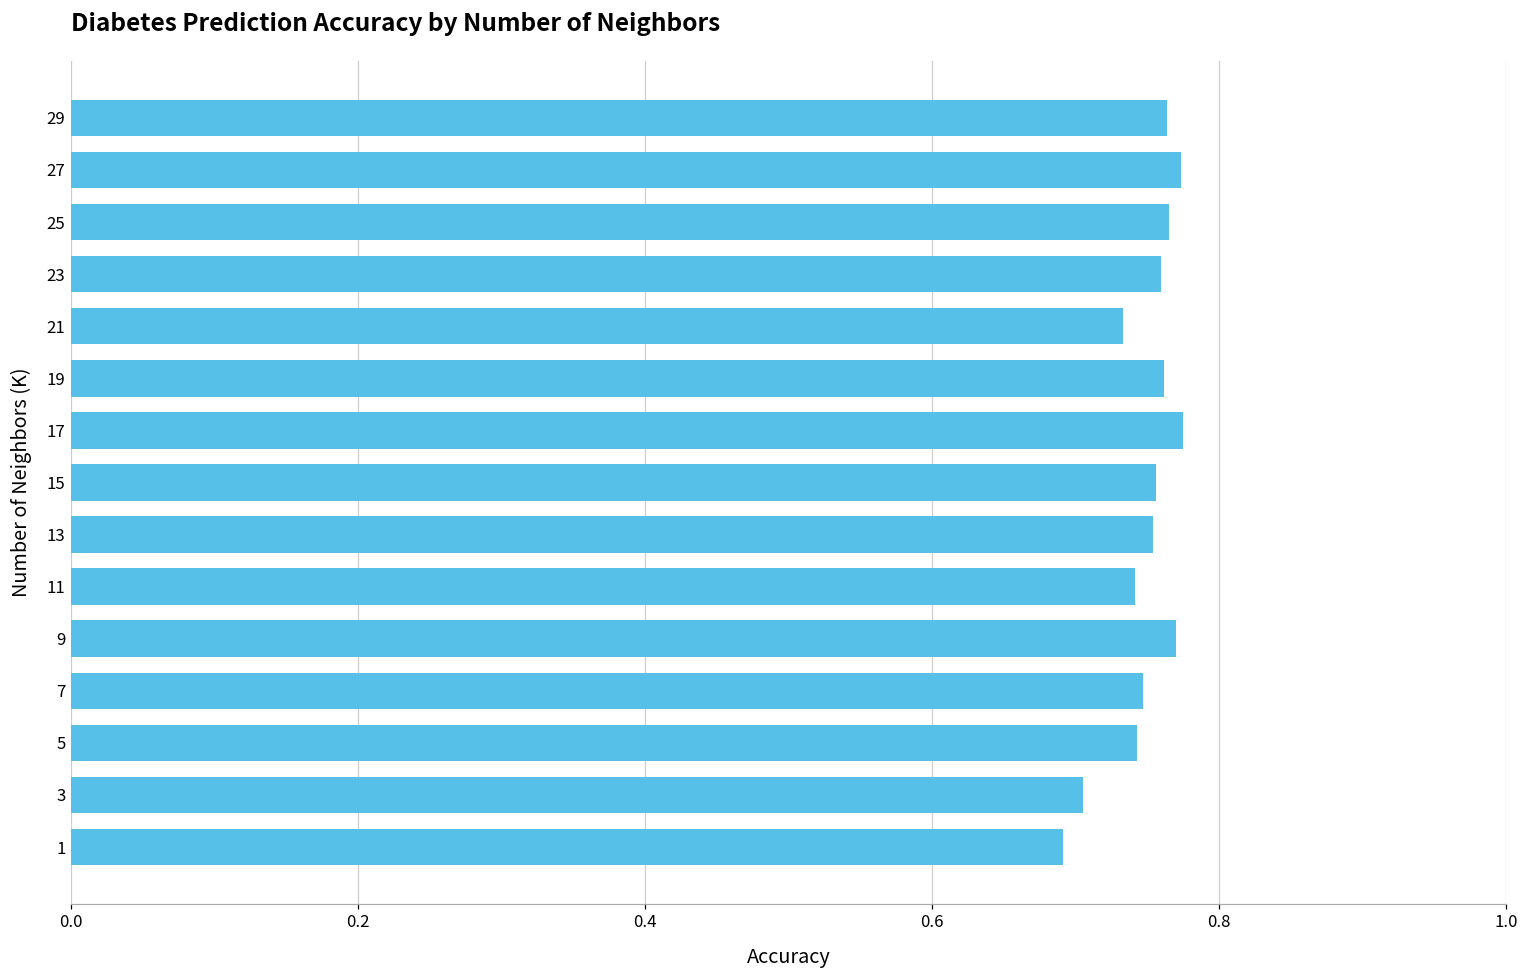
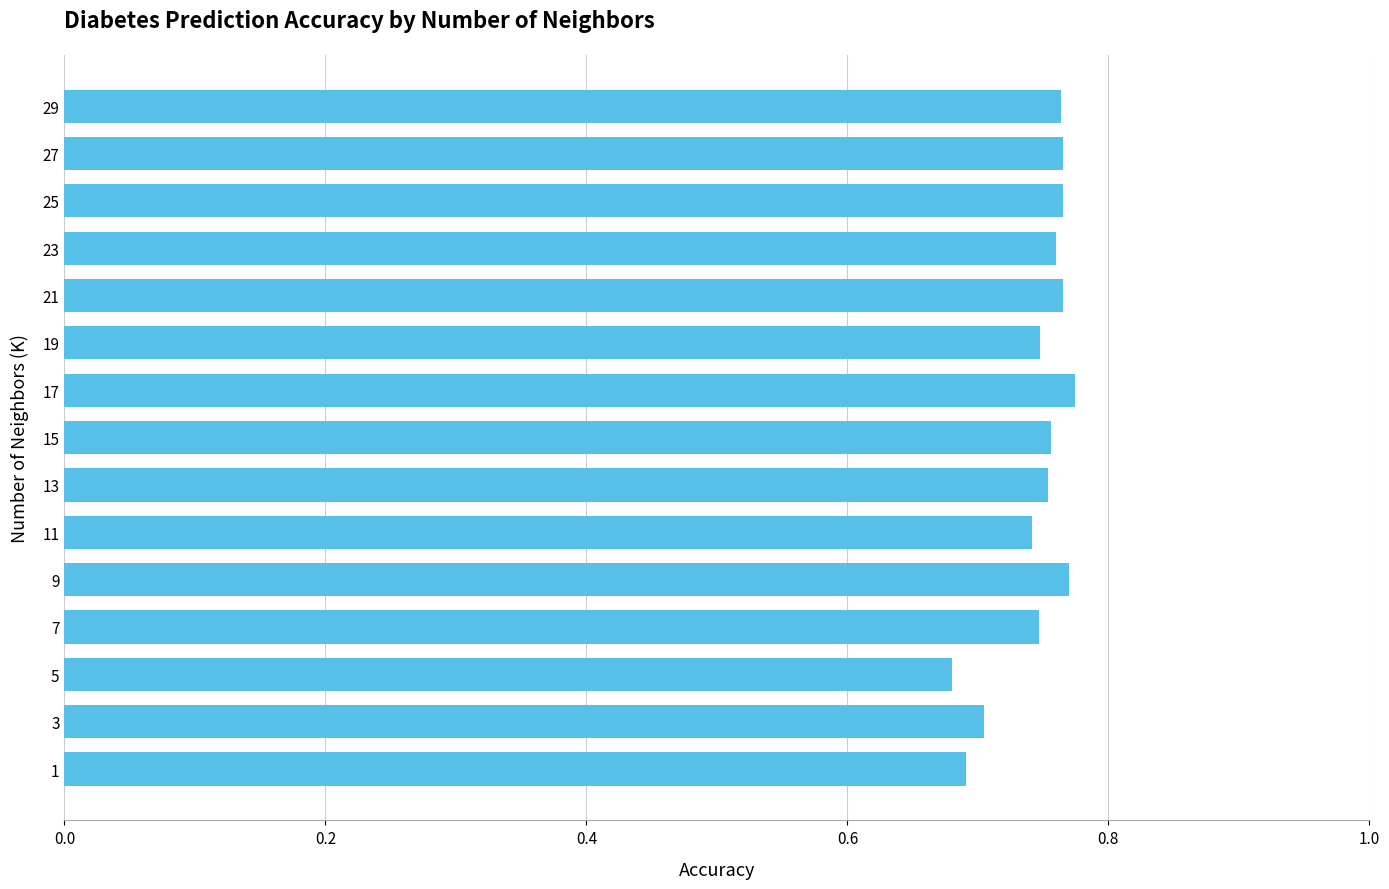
  {
    "29": 0.763,
-   "27": 0.773,
+   "27": 0.765,
    "25": 0.765,
    "23": 0.760,
-   "21": 0.733,
-   "19": 0.761,
+   "21": 0.765,
+   "19": 0.747,
    "17": 0.774,
    "15": 0.756,
    "13": 0.754,
    "11": 0.741,
    "9": 0.770,
    "7": 0.747,
-   "5": 0.743,
+   "5": 0.680,
    "3": 0.705,
    "1": 0.691
  }
